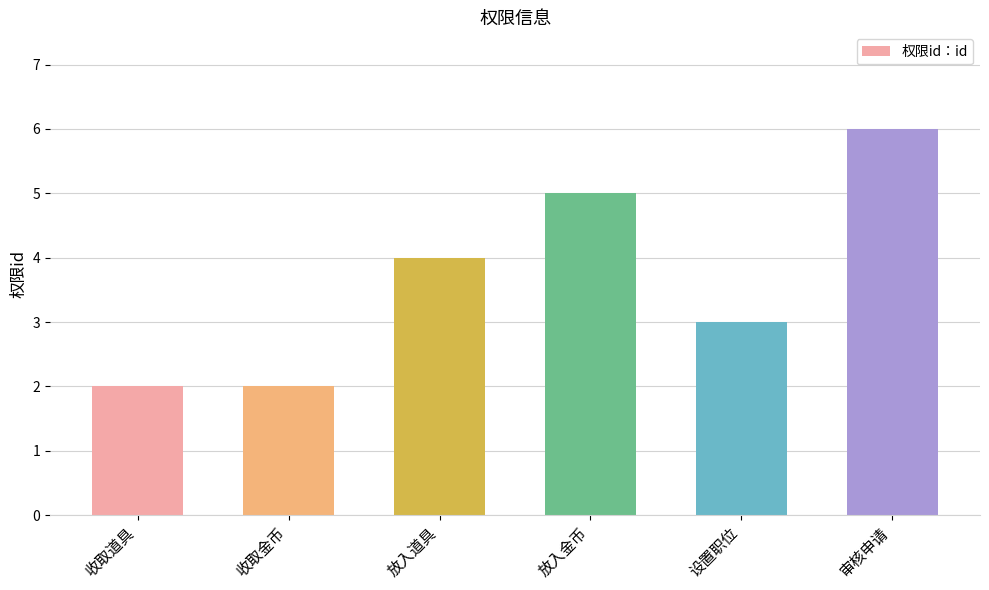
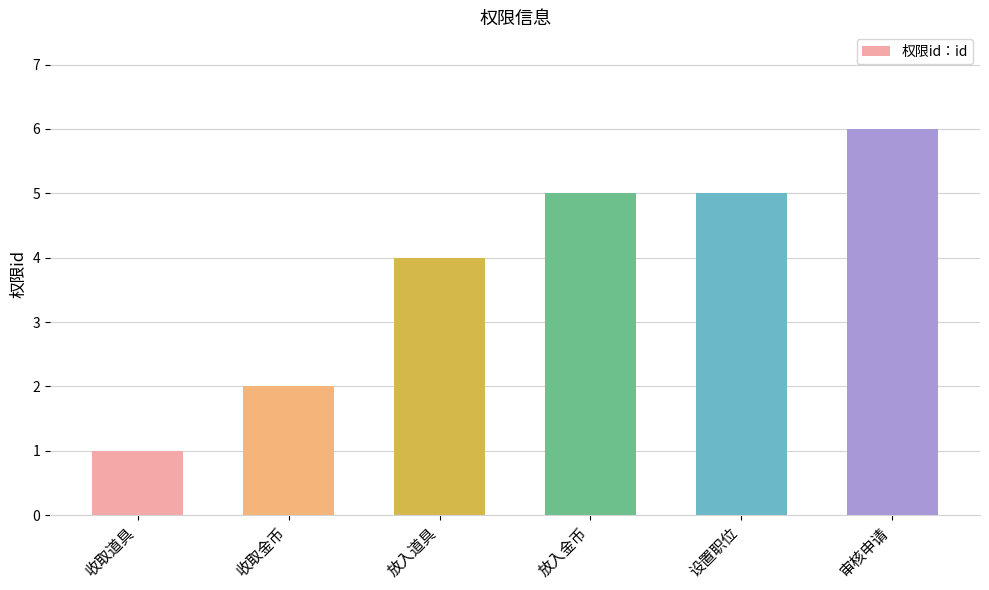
  {
-   "收取道具": 2,
+   "收取道具": 1,
    "收取金币": 2,
    "放入道具": 4,
    "放入金币": 5,
-   "设置职位": 3,
+   "设置职位": 5,
    "审核申请": 6
  }
